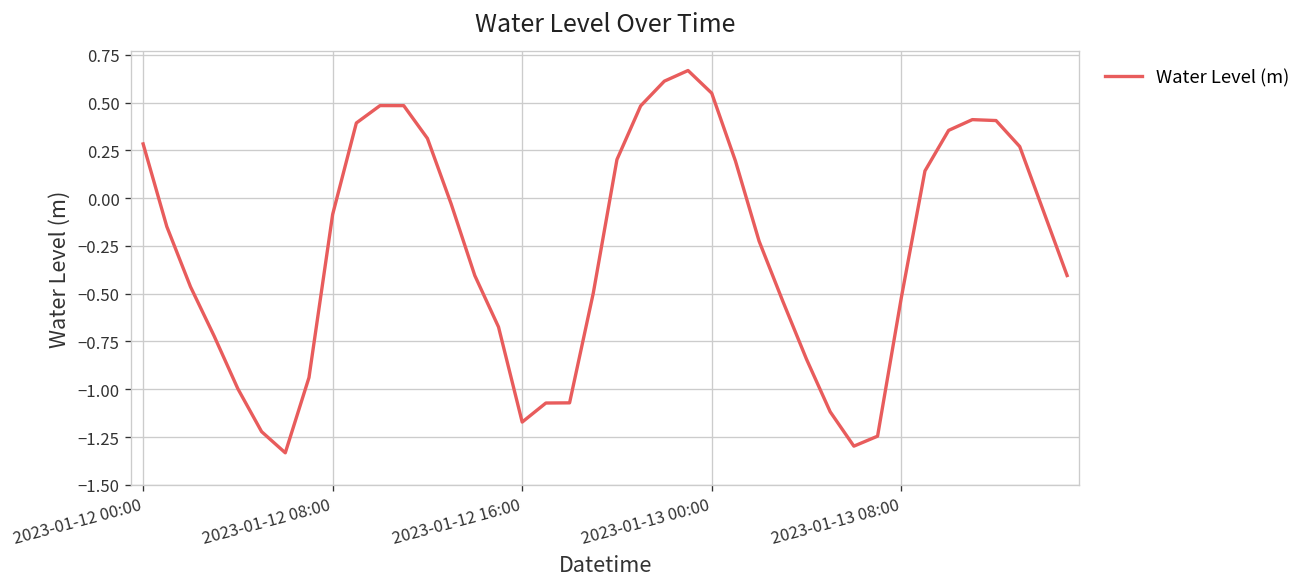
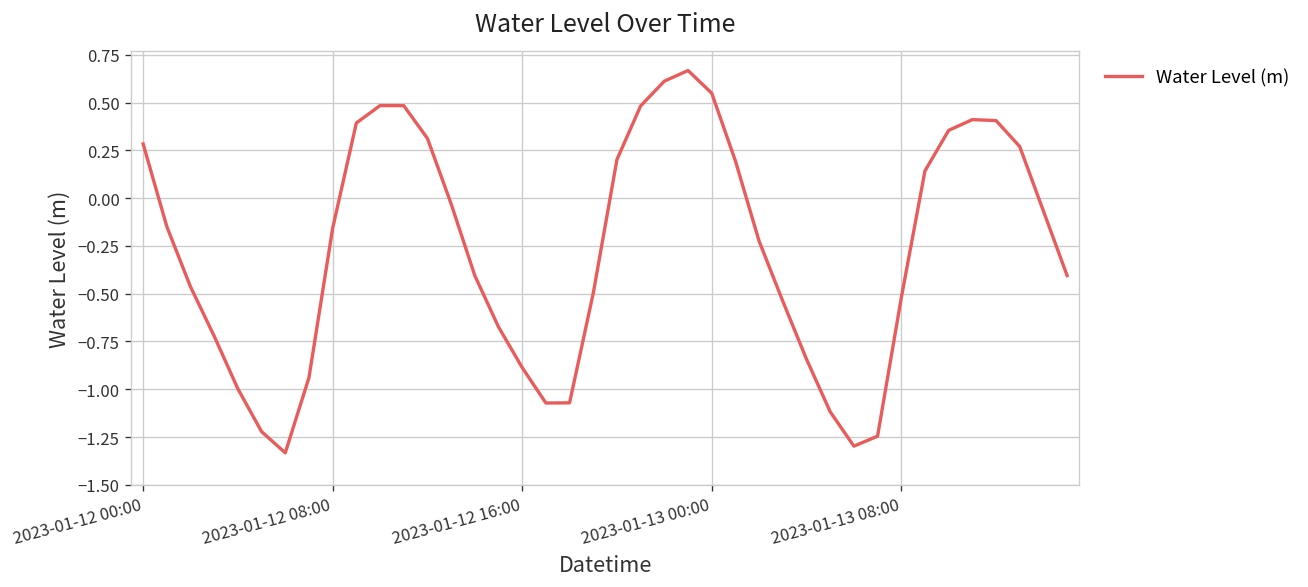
  {
    "2023-01-12 00:00": 0.28,
-   "2023-01-12 08:00": -0.08,
-   "2023-01-12 16:00": -1.17,
+   "2023-01-12 08:00": -0.16,
+   "2023-01-12 16:00": -0.89,
    "2023-01-13 00:00": 0.55,
    "2023-01-13 08:00": -0.52
  }
